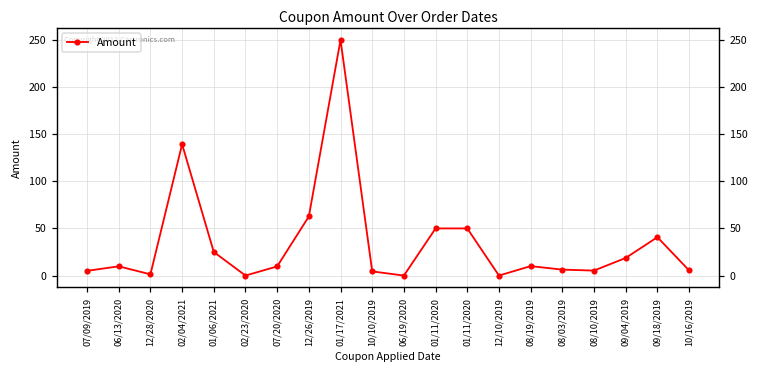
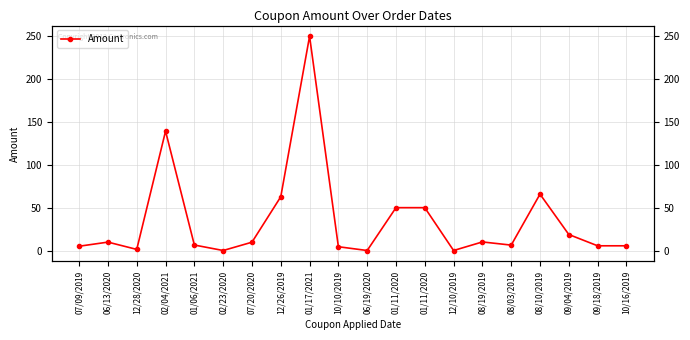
  {
    "07/09/2019": 10,
    "06/13/2020": 10,
    "12/28/2020": 0,
    "02/04/2021": 140,
-   "01/06/2021": 30,
+   "01/06/2021": 10,
    "02/23/2020": 0,
    "07/20/2020": 10,
    "12/26/2019": 60,
    "01/17/2021": 250,
    "10/10/2019": 0,
    "06/19/2020": 0,
    "12/10/2019": 0,
    "08/19/2019": 10,
    "08/03/2019": 10,
-   "08/10/2019": 10,
+   "08/10/2019": 70,
    "09/04/2019": 20,
-   "09/18/2019": 40,
+   "09/18/2019": 10,
    "10/16/2019": 10
  }
